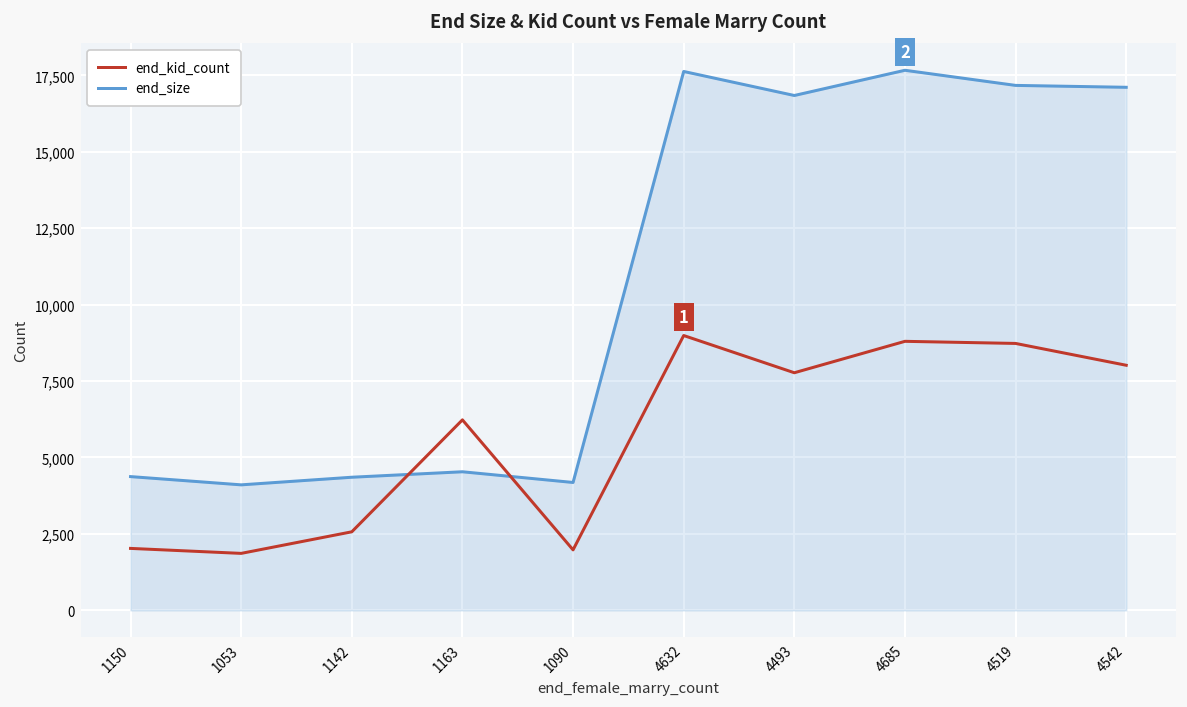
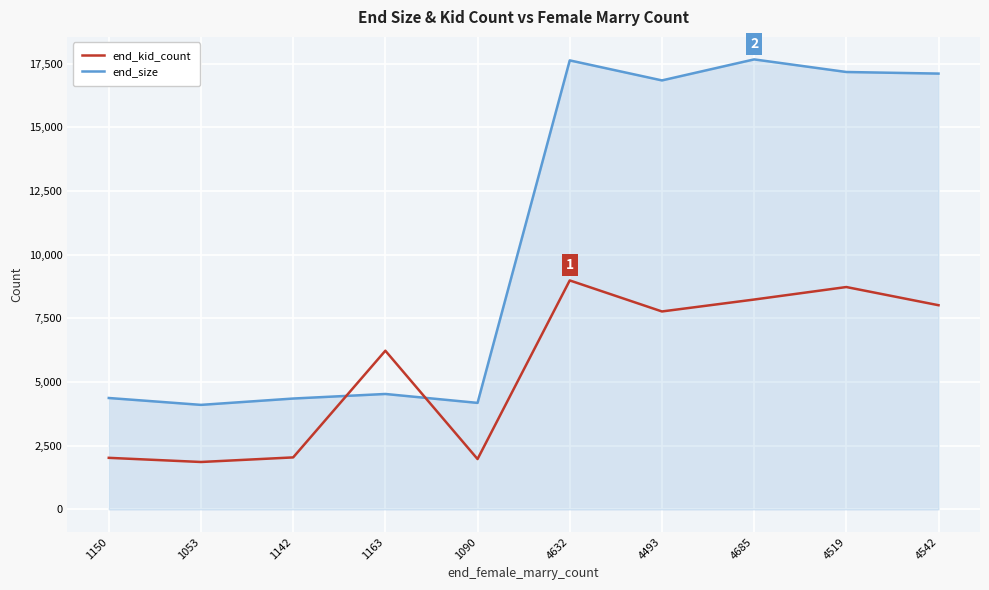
  {
    "end_kid_count": {
      "1150": "2,000",
      "1053": "1,900",
-     "1142": "2,600",
+     "1142": "2,000",
      "1163": "6,200",
      "1090": "2,000",
      "4493": "7,800",
-     "4685": "8,800",
+     "4685": "8,200",
      "4519": "8,700",
      "4542": "8,000"
    },
    "end_size": {
      "1150": "4,400",
      "1053": "4,100",
      "1142": "4,400",
      "1163": "4,500",
      "1090": "4,200",
      "4632": "17,600",
      "4493": "16,800",
      "4519": "17,200",
      "4542": "17,100"
    }
  }
